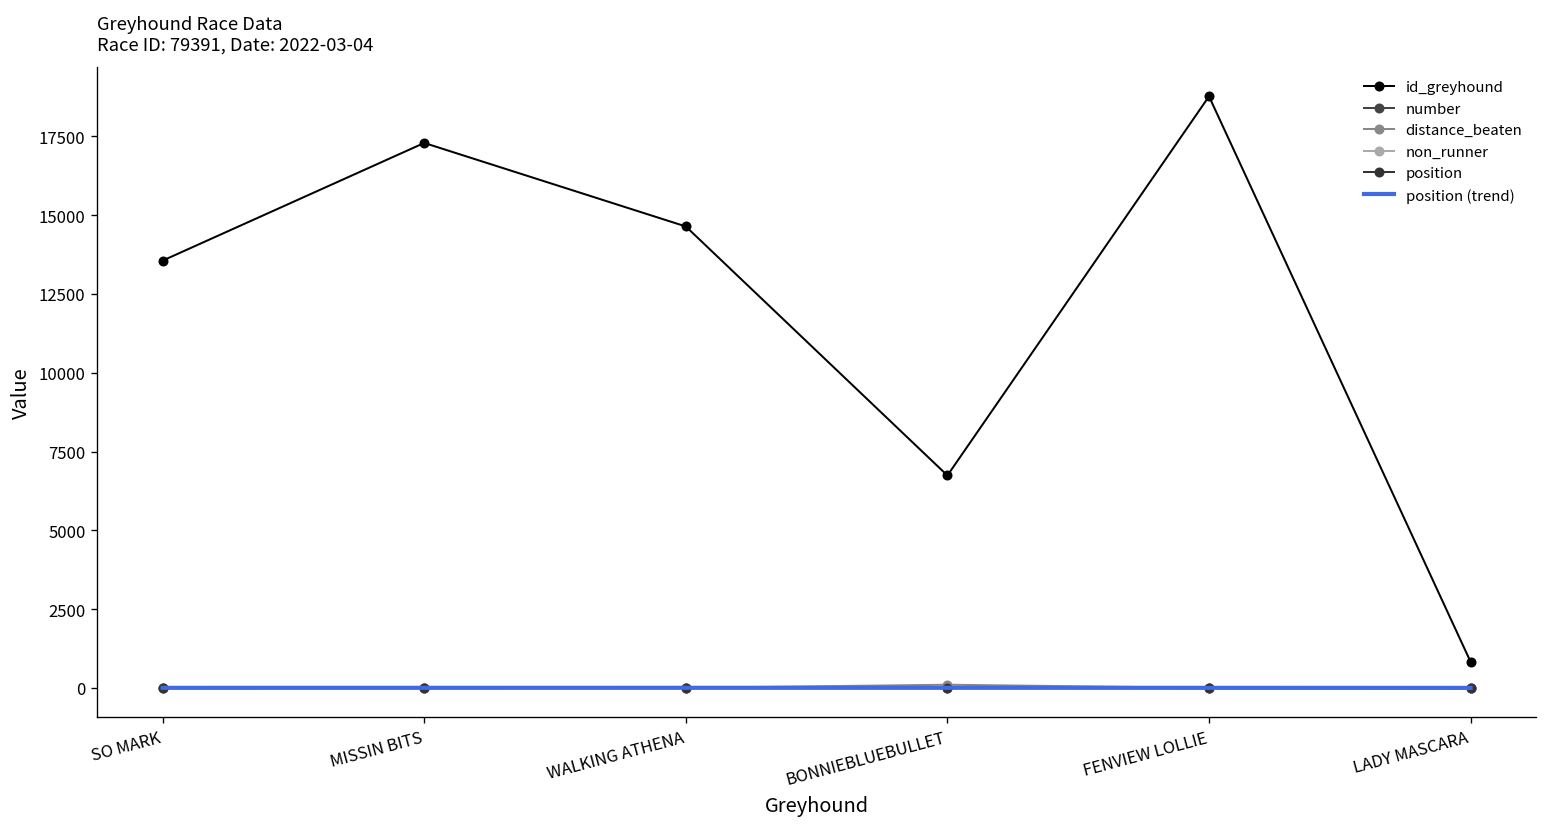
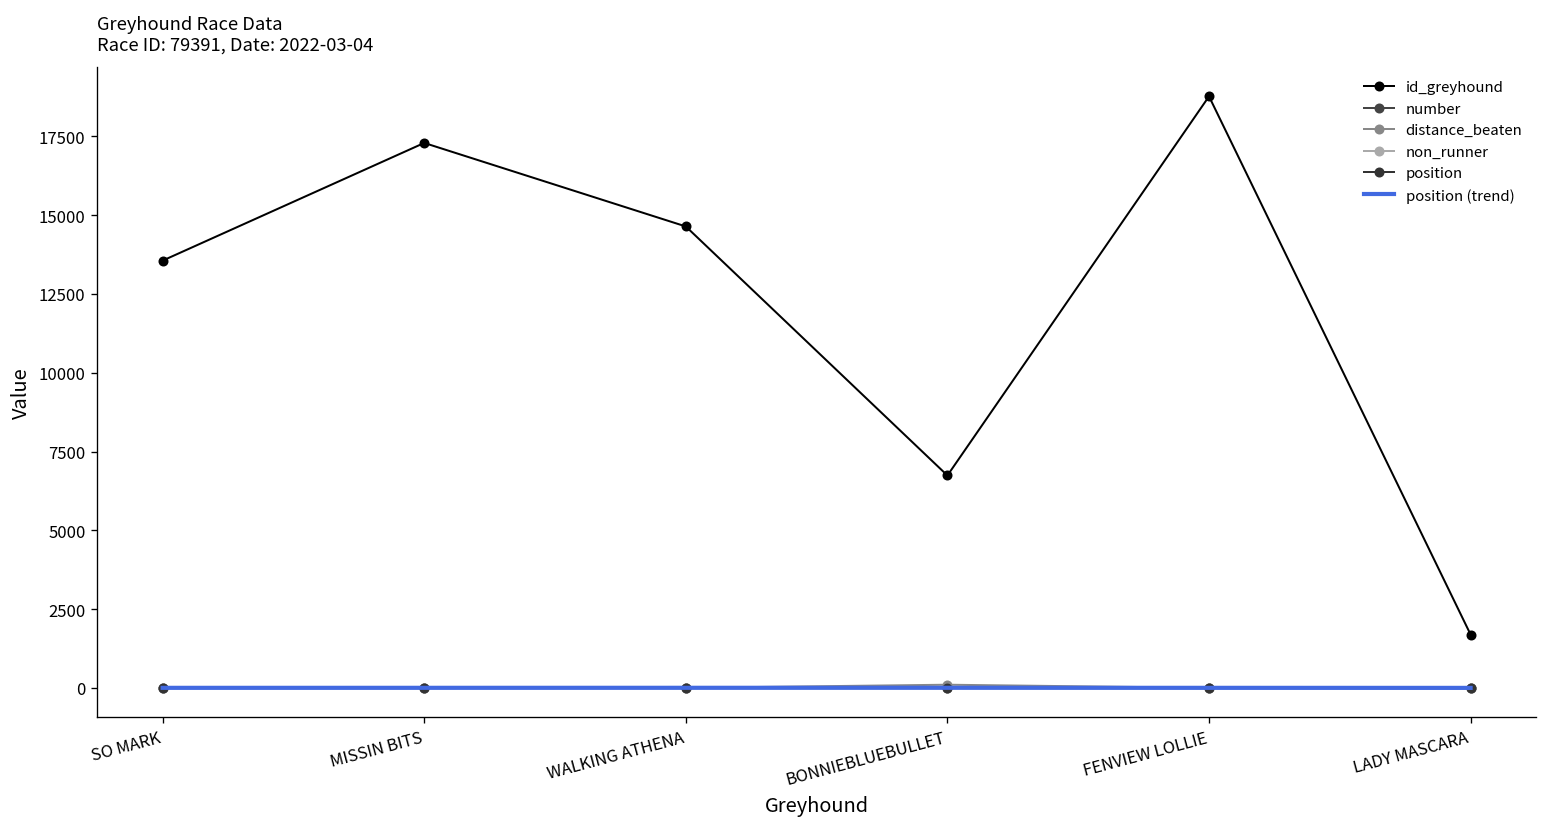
  {
    "id_greyhound": {
      "SO MARK": 13600,
      "MISSIN BITS": 17300,
      "WALKING ATHENA": 14600,
      "BONNIEBLUEBULLET": 6700,
      "FENVIEW LOLLIE": 18800,
-     "LADY MASCARA": 800
+     "LADY MASCARA": 1700
    },
    "distance_beaten": {
      "BONNIEBLUEBULLET": 100
    }
  }
